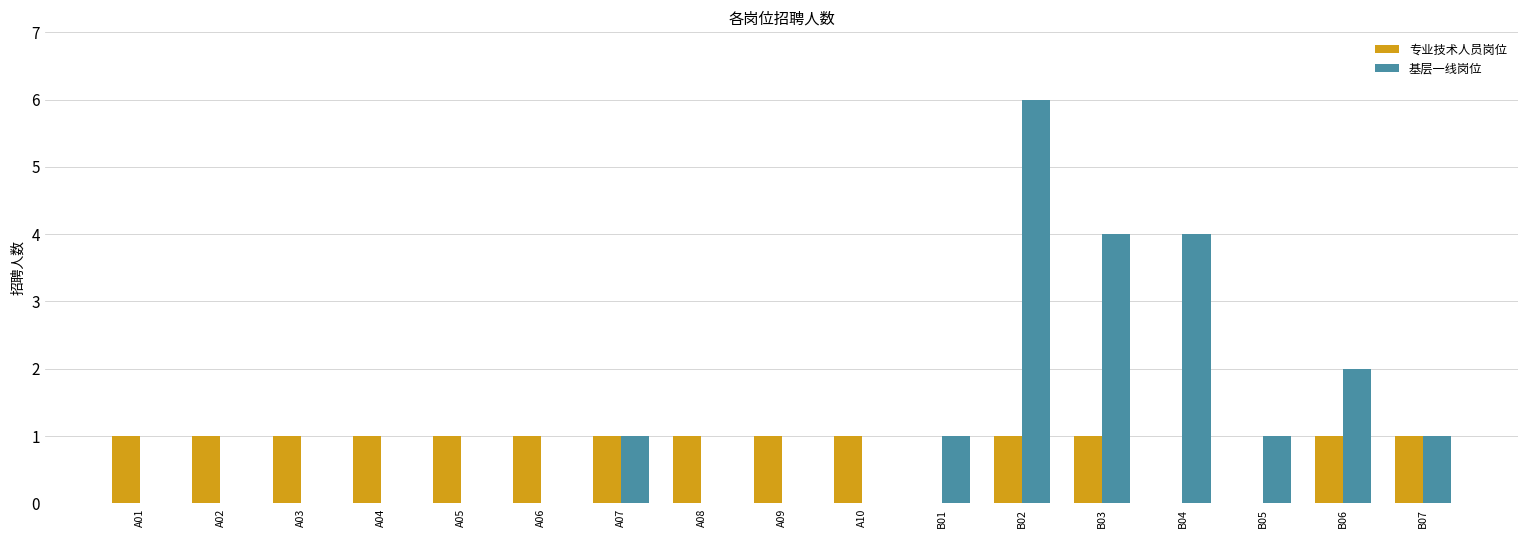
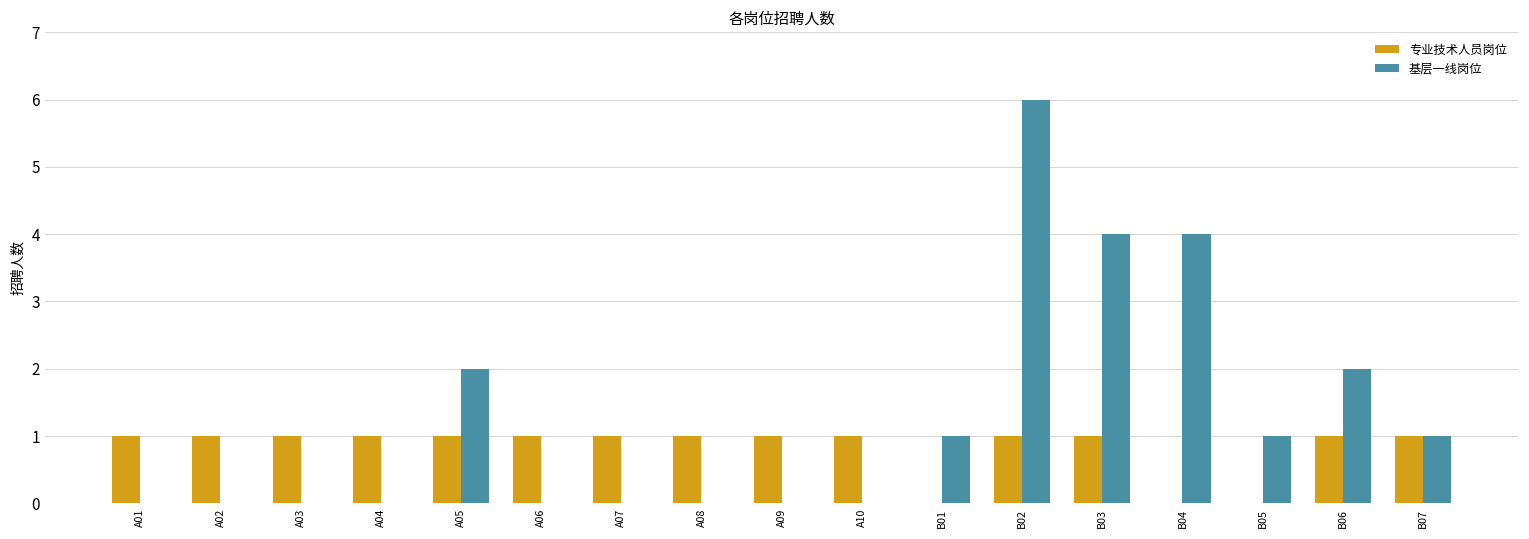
  {
    "专业技术人员岗位": {
      "A01": 1,
      "A02": 1,
      "A03": 1,
      "A04": 1,
      "A05": 1,
      "A06": 1,
      "A07": 1,
      "A08": 1,
      "A09": 1,
      "A10": 1,
      "B01": 0,
      "B02": 1,
      "B03": 1,
      "B04": 0,
      "B05": 0,
      "B06": 1,
      "B07": 1
    },
    "基层一线岗位": {
      "A01": 0,
      "A02": 0,
      "A03": 0,
      "A04": 0,
-     "A05": 0,
+     "A05": 2,
      "A06": 0,
-     "A07": 1,
+     "A07": 0,
      "A08": 0,
      "A09": 0,
      "A10": 0,
      "B01": 1,
      "B02": 6,
      "B03": 4,
      "B04": 4,
      "B05": 1,
      "B06": 2,
      "B07": 1
    }
  }
